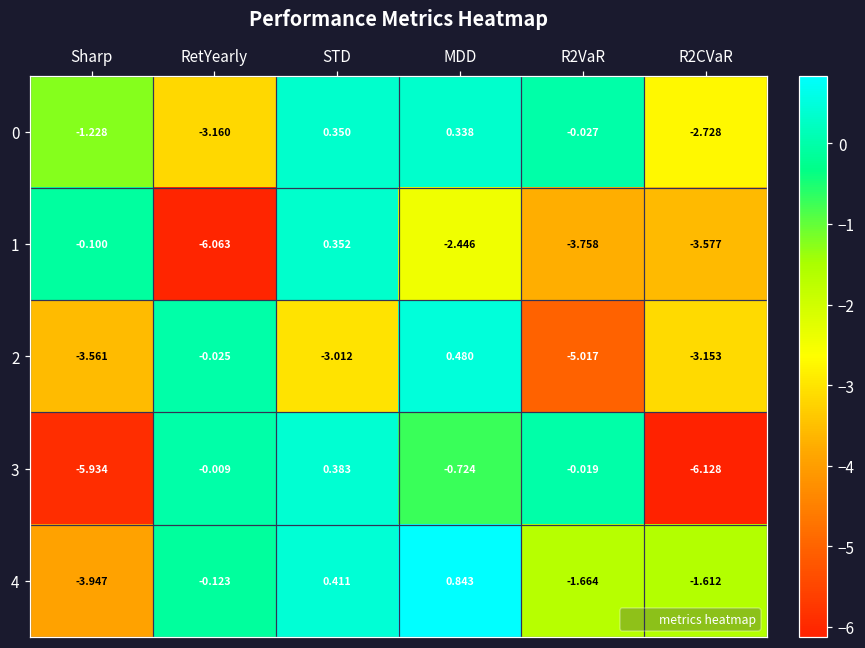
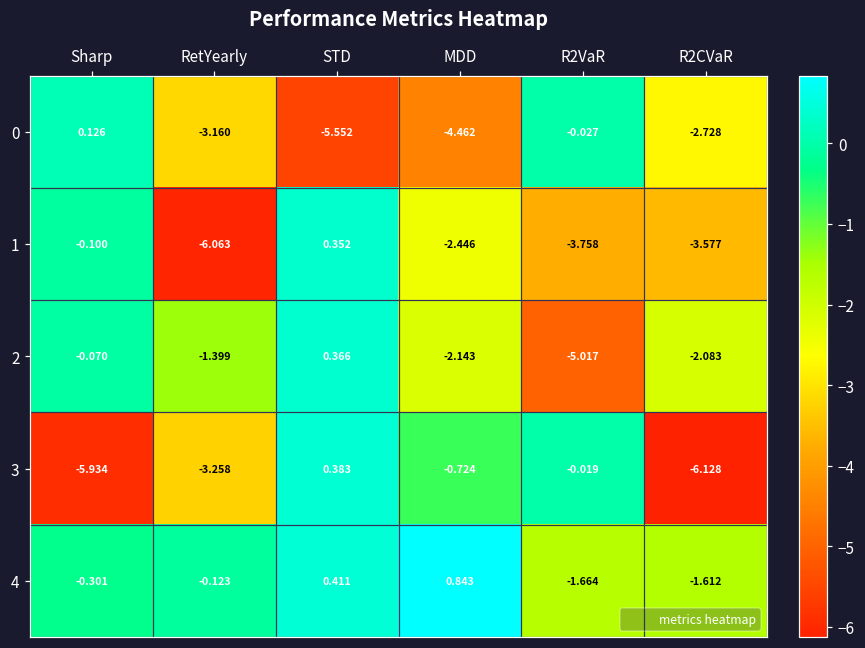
  {
    "0": {
-     "Sharp": -1.228,
+     "Sharp": 0.126,
      "RetYearly": -3.160,
-     "STD": 0.350,
-     "MDD": 0.338,
+     "STD": -5.552,
+     "MDD": -4.462,
      "R2VaR": -0.027,
      "R2CVaR": -2.728
    },
    "1": {
      "Sharp": -0.100,
      "RetYearly": -6.063,
      "STD": 0.352,
      "MDD": -2.446,
      "R2VaR": -3.758,
      "R2CVaR": -3.577
    },
    "2": {
-     "Sharp": -3.561,
-     "RetYearly": -0.025,
-     "STD": -3.012,
-     "MDD": 0.480,
+     "Sharp": -0.070,
+     "RetYearly": -1.399,
+     "STD": 0.366,
+     "MDD": -2.143,
      "R2VaR": -5.017,
-     "R2CVaR": -3.153
+     "R2CVaR": -2.083
    },
    "3": {
      "Sharp": -5.934,
-     "RetYearly": -0.009,
+     "RetYearly": -3.258,
      "STD": 0.383,
      "MDD": -0.724,
      "R2VaR": -0.019,
      "R2CVaR": -6.128
    },
    "4": {
-     "Sharp": -3.947,
+     "Sharp": -0.301,
      "RetYearly": -0.123,
      "STD": 0.411,
      "MDD": 0.843,
      "R2VaR": -1.664,
      "R2CVaR": -1.612
    }
  }
